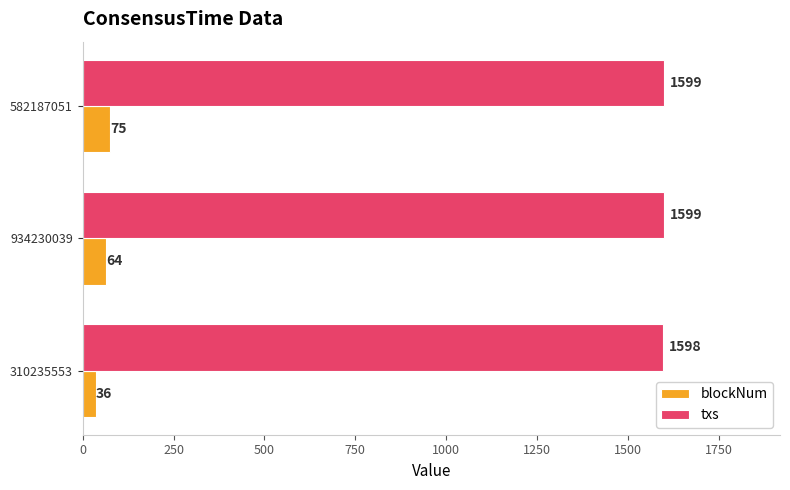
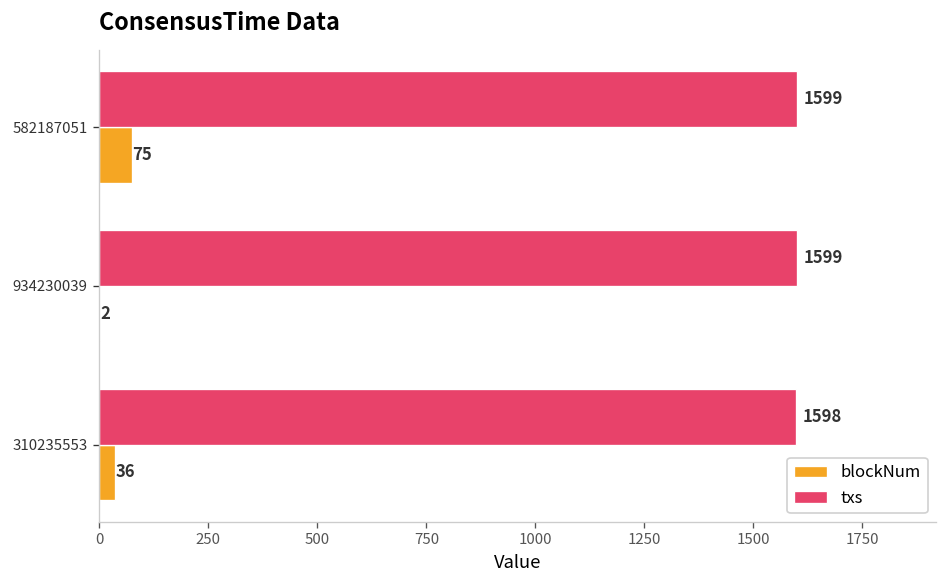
  {
    "blockNum": {
      "582187051": 75,
-     "934230039": 64,
+     "934230039": 2,
      "310235553": 36
    },
    "txs": {
      "582187051": 1599,
      "934230039": 1599,
      "310235553": 1598
    }
  }
